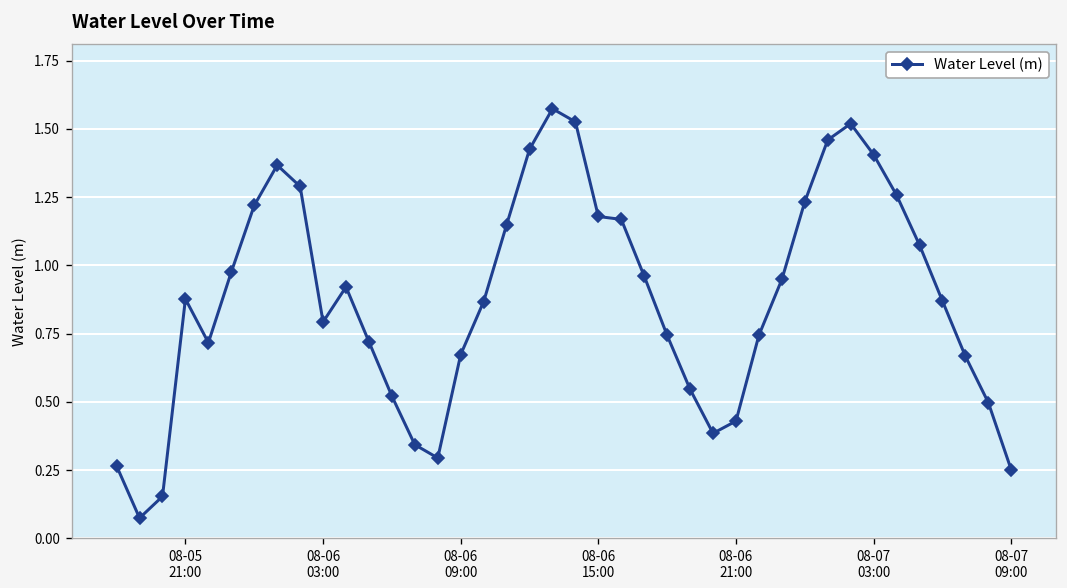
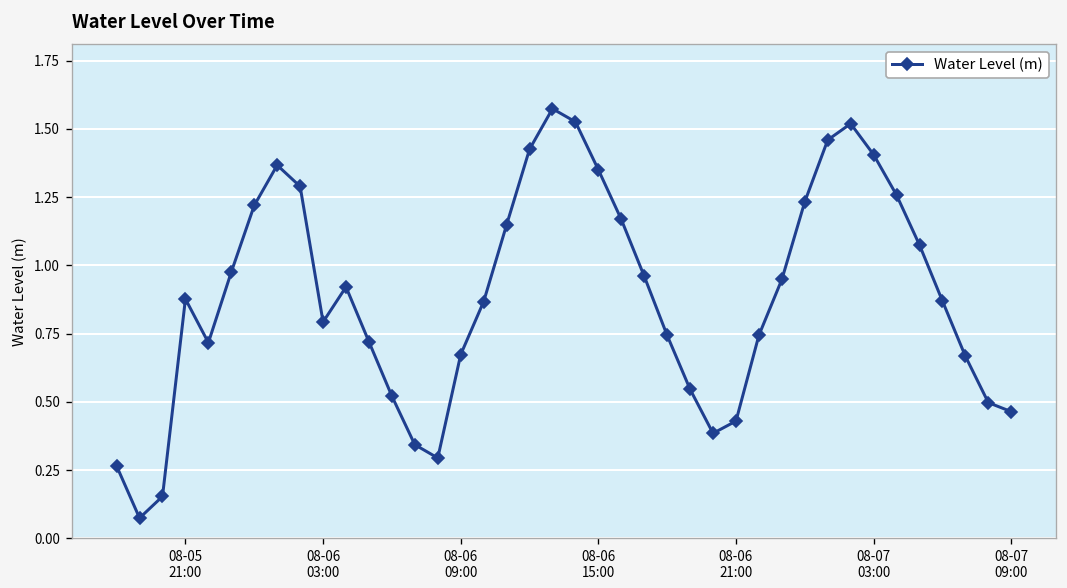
  {
    "08-05 21:00": 0.88,
    "08-06 03:00": 0.79,
    "08-06 09:00": 0.67,
-   "08-06 15:00": 1.18,
+   "08-06 15:00": 1.35,
    "08-06 21:00": 0.43,
    "08-07 03:00": 1.41,
-   "08-07 09:00": 0.25
+   "08-07 09:00": 0.46
  }
